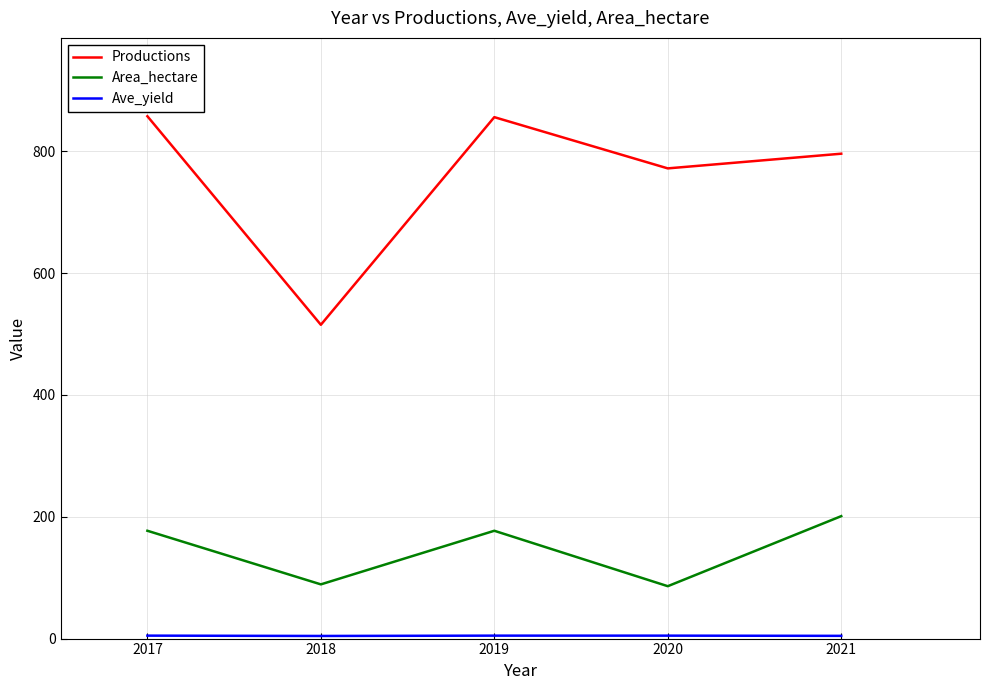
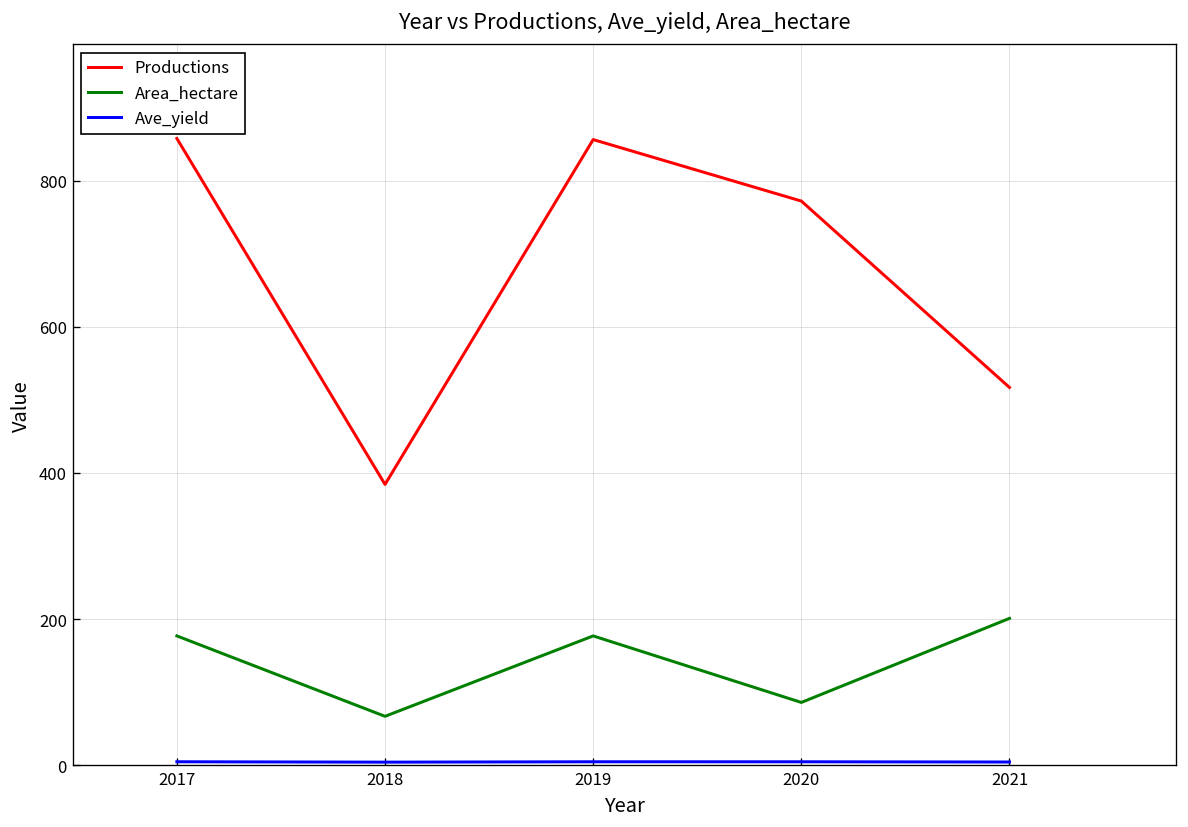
  {
    "Productions": {
      "2017": 860,
-     "2018": 520,
+     "2018": 380,
      "2019": 860,
      "2020": 770,
-     "2021": 800
+     "2021": 520
    },
    "Area_hectare": {
      "2017": 180,
-     "2018": 90,
+     "2018": 70,
      "2019": 180,
      "2020": 90,
      "2021": 200
    },
    "Ave_yield": {
      "2017": 0,
      "2018": 0,
      "2019": 0,
      "2020": 0,
      "2021": 0
    }
  }
